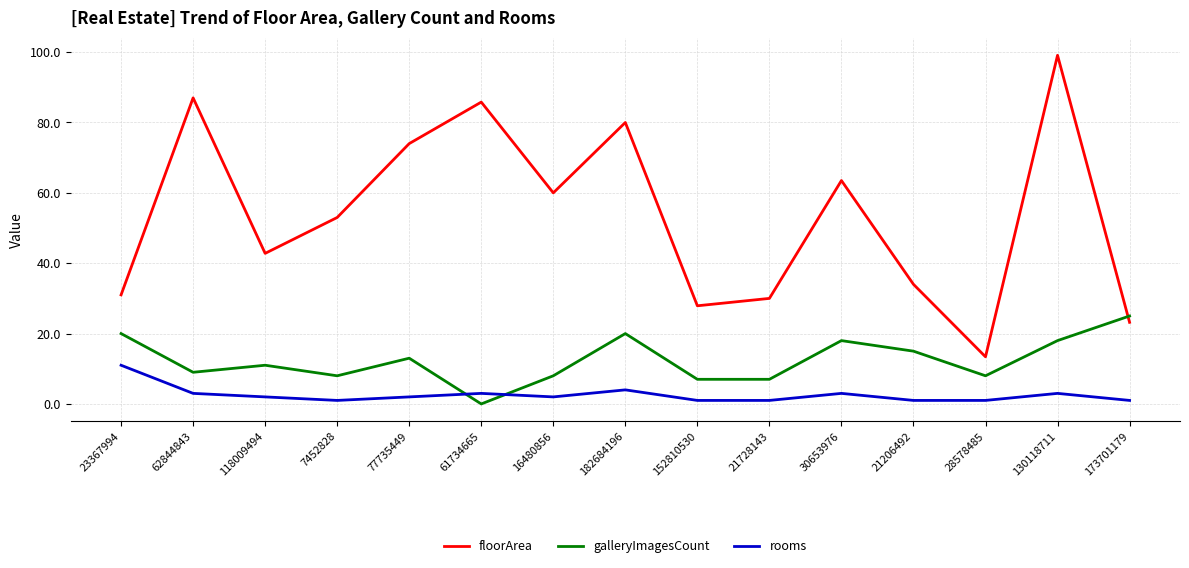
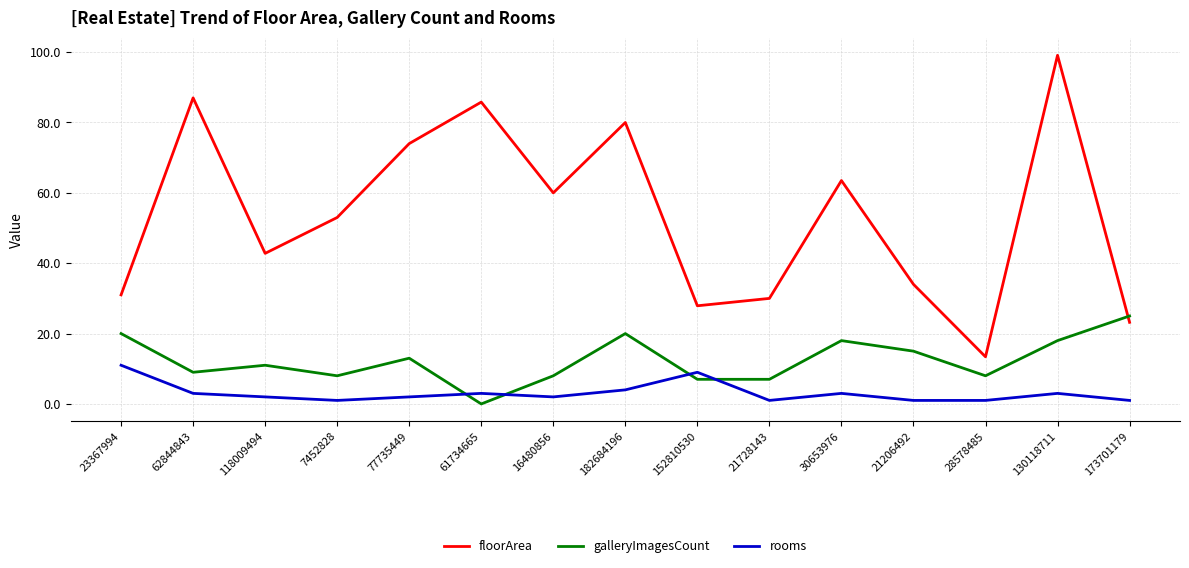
  {
    "floorArea": {
      "23367994": 31,
      "62844843": 87,
      "118009494": 43,
      "7452828": 53,
      "77735449": 74,
      "61734665": 86,
      "16480856": 60,
      "182684196": 80,
      "152810530": 28,
      "21728143": 30,
      "30653976": 64,
      "21206492": 34,
      "28578485": 13,
      "130118711": 99,
      "173701179": 23
    },
    "galleryImagesCount": {
      "23367994": 20,
      "62844843": 9,
      "118009494": 11,
      "7452828": 8,
      "77735449": 13,
      "61734665": 0,
      "16480856": 8,
      "182684196": 20,
      "152810530": 7,
      "21728143": 7,
      "30653976": 18,
      "21206492": 15,
      "28578485": 8,
      "130118711": 18,
      "173701179": 25
    },
    "rooms": {
      "23367994": 11,
      "62844843": 3,
      "118009494": 2,
      "7452828": 1,
      "77735449": 2,
      "61734665": 3,
      "16480856": 2,
      "182684196": 4,
-     "152810530": 1,
+     "152810530": 9,
      "21728143": 1,
      "30653976": 3,
      "21206492": 1,
      "28578485": 1,
      "130118711": 3,
      "173701179": 1
    }
  }
